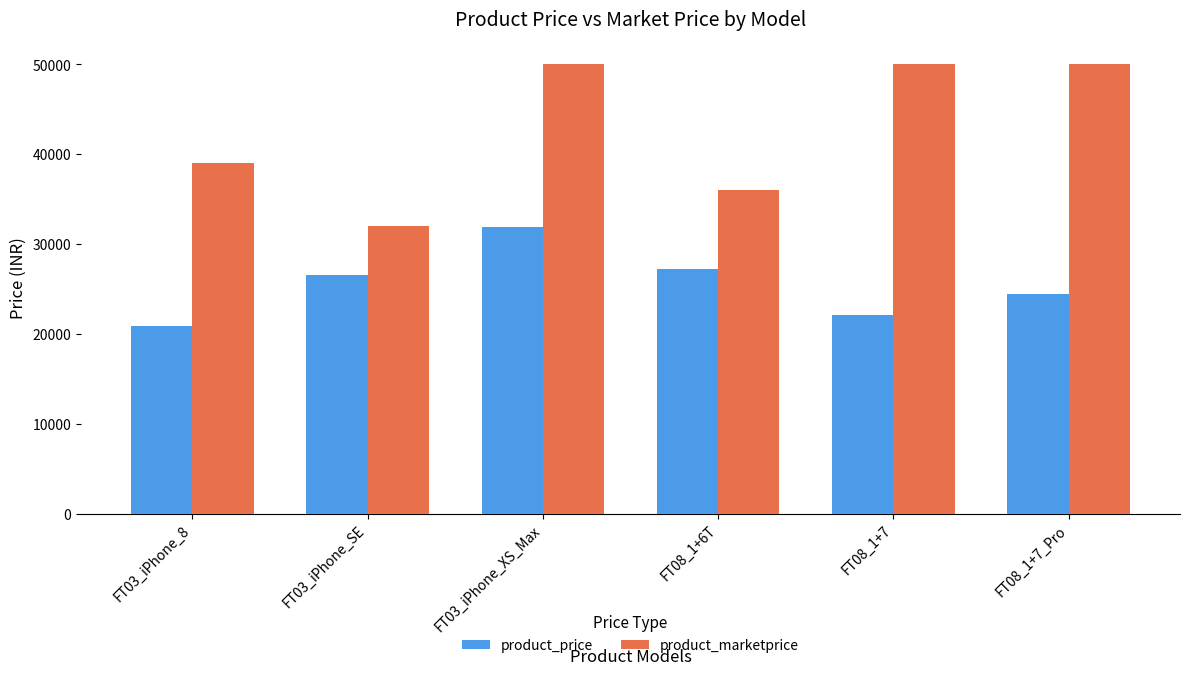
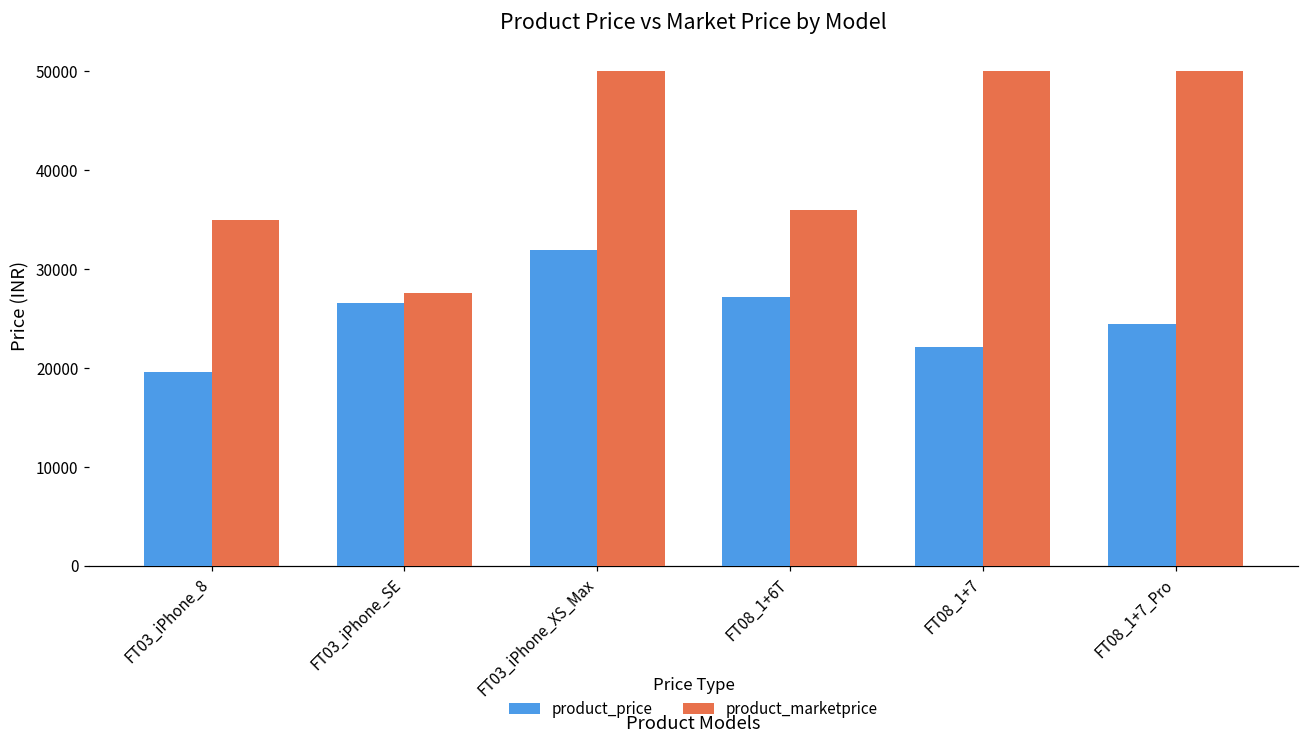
  {
    "product_price": {
-     "FT03_iPhone_8": 21000,
+     "FT03_iPhone_8": 20000,
      "FT03_iPhone_SE": 27000,
      "FT03_iPhone_XS_Max": 32000,
      "FT08_1+6T": 27000,
      "FT08_1+7": 22000,
      "FT08_1+7_Pro": 24000
    },
    "product_marketprice": {
-     "FT03_iPhone_8": 39000,
-     "FT03_iPhone_SE": 32000,
+     "FT03_iPhone_8": 35000,
+     "FT03_iPhone_SE": 28000,
      "FT03_iPhone_XS_Max": 50000,
      "FT08_1+6T": 36000,
      "FT08_1+7": 50000,
      "FT08_1+7_Pro": 50000
    }
  }
